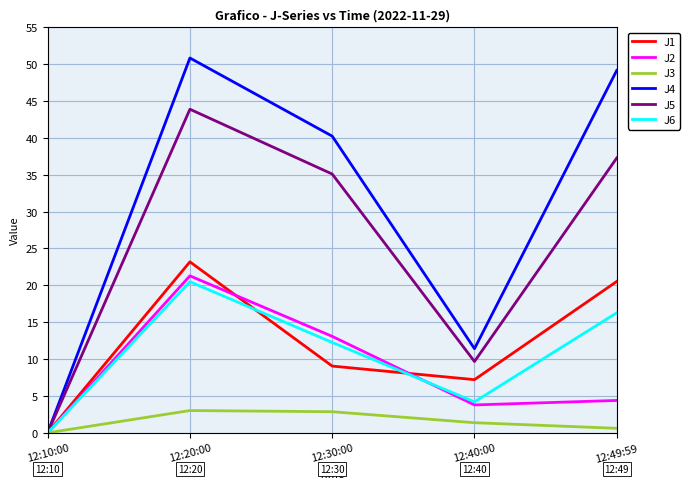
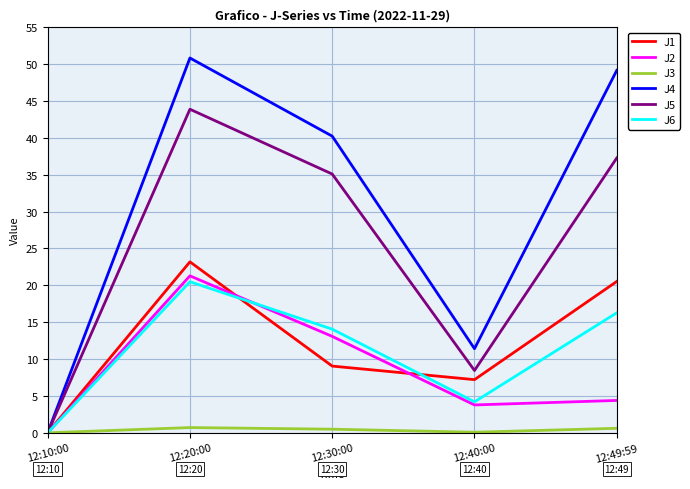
  {
    "J1": {
      "12:20:00": 23,
      "12:30:00": 9,
      "12:40:00": 7,
      "12:49:59": 21
    },
    "J2": {
      "12:20:00": 21,
      "12:30:00": 13,
      "12:40:00": 4,
      "12:49:59": 4
    },
    "J3": {
-     "12:20:00": 3,
-     "12:30:00": 3,
-     "12:40:00": 1,
+     "12:20:00": 1,
+     "12:30:00": 0,
+     "12:40:00": 0,
      "12:49:59": 1
    },
    "J4": {
      "12:20:00": 51,
      "12:30:00": 40,
      "12:40:00": 11,
      "12:49:59": 49
    },
    "J5": {
      "12:20:00": 44,
      "12:30:00": 35,
-     "12:40:00": 10,
+     "12:40:00": 8,
      "12:49:59": 37
    },
    "J6": {
      "12:20:00": 20,
-     "12:30:00": 12,
+     "12:30:00": 14,
      "12:40:00": 4,
      "12:49:59": 16
    }
  }
